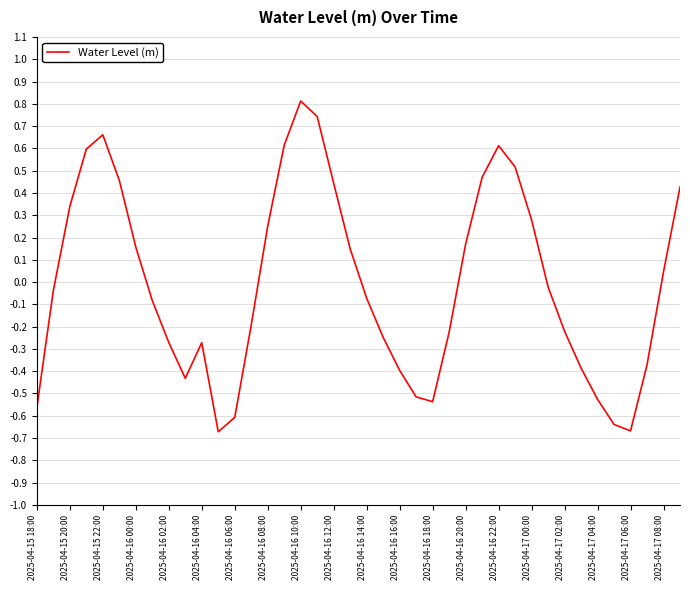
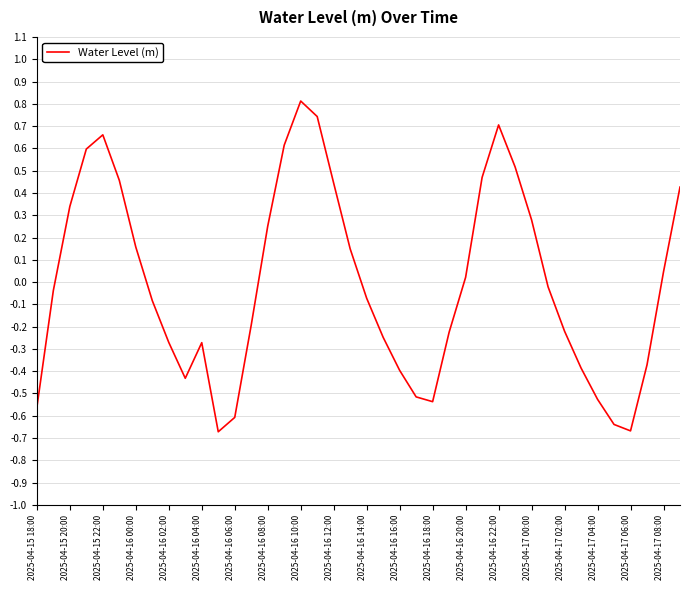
  {
    "2025-04-15 18:00": -0.56,
    "2025-04-15 20:00": 0.34,
    "2025-04-15 22:00": 0.66,
    "2025-04-16 00:00": 0.16,
    "2025-04-16 02:00": -0.27,
    "2025-04-16 04:00": -0.27,
    "2025-04-16 06:00": -0.61,
    "2025-04-16 08:00": 0.25,
    "2025-04-16 10:00": 0.81,
    "2025-04-16 12:00": 0.44,
    "2025-04-16 14:00": -0.07,
    "2025-04-16 16:00": -0.40,
    "2025-04-16 18:00": -0.54,
-   "2025-04-16 20:00": 0.17,
-   "2025-04-16 22:00": 0.61,
+   "2025-04-16 20:00": 0.02,
+   "2025-04-16 22:00": 0.71,
    "2025-04-17 00:00": 0.28,
    "2025-04-17 02:00": -0.22,
    "2025-04-17 04:00": -0.53,
    "2025-04-17 06:00": -0.67,
    "2025-04-17 08:00": 0.05
  }
